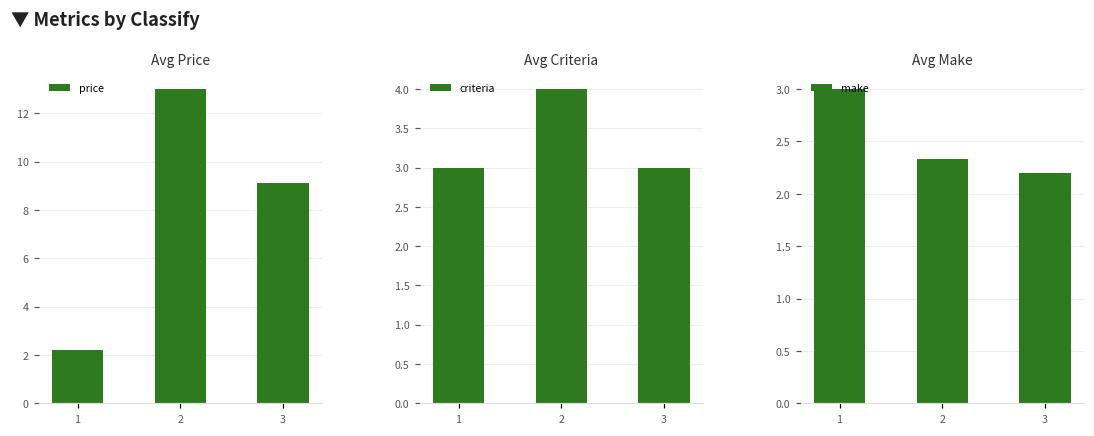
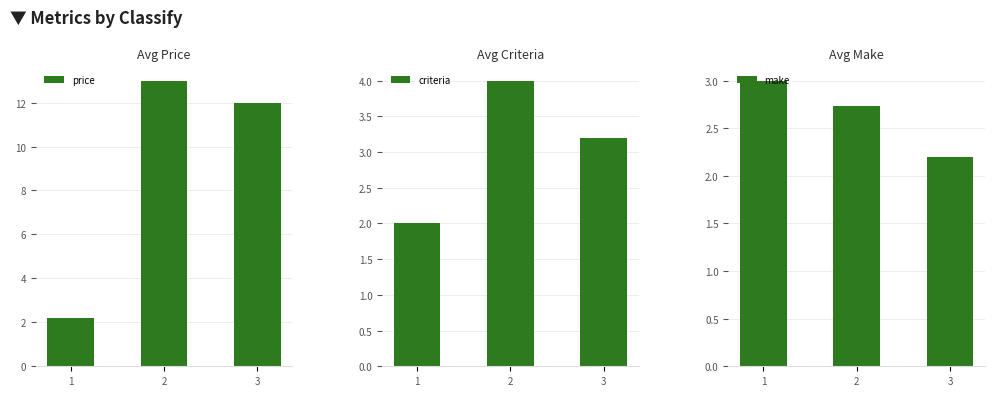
  {
    "Avg Price": {
      "1": 2.2,
      "2": 13.0,
-     "3": 9.1
+     "3": 12.0
    },
    "Avg Criteria": {
-     "1": 3,
+     "1": 2,
      "2": 4.0,
-     "3": 3.0
+     "3": 3.2
    },
    "Avg Make": {
      "1": 3.0,
-     "2": 2.3,
+     "2": 2.7,
      "3": 2.2
    }
  }
